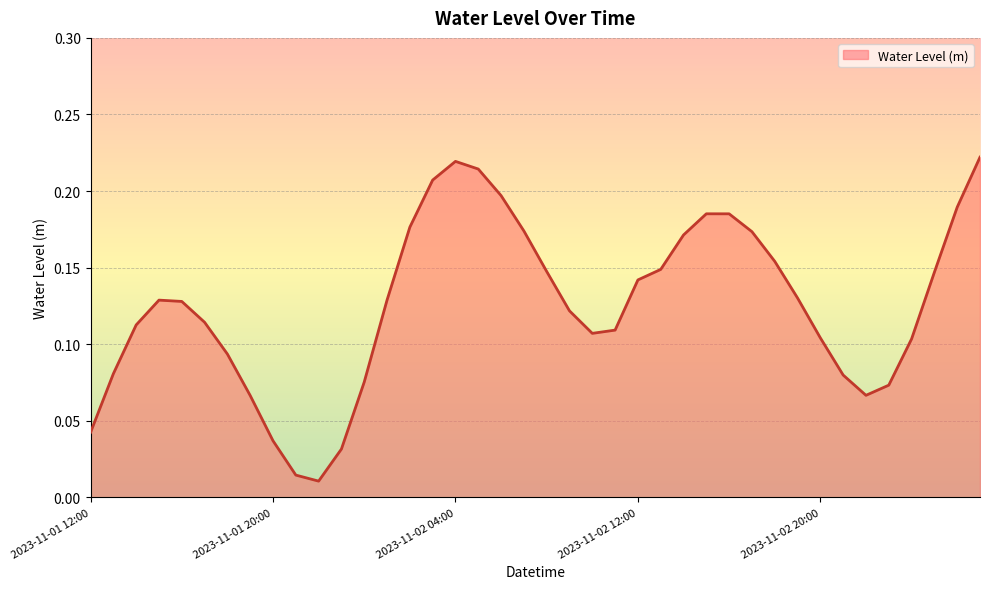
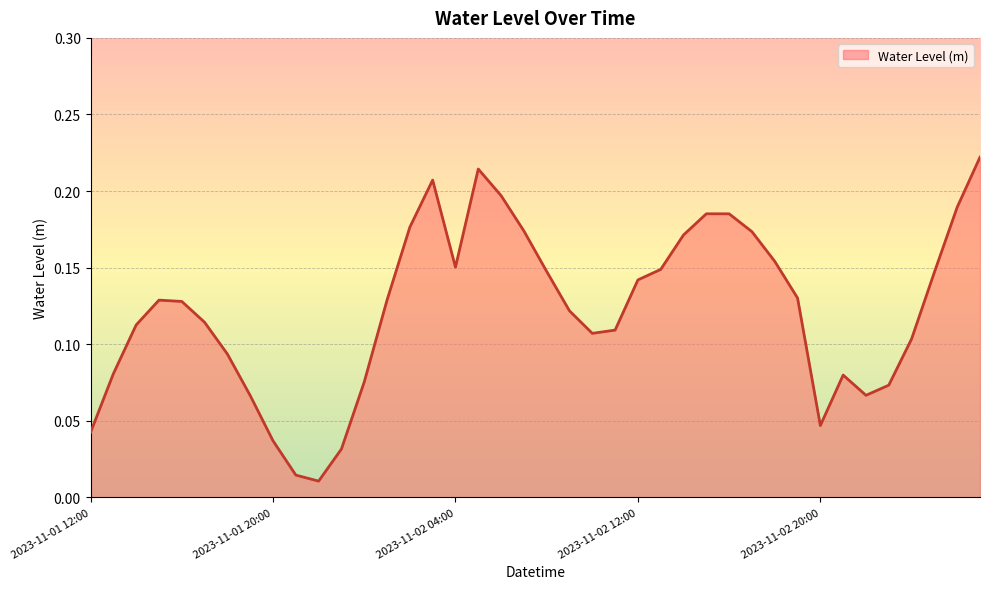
  {
    "2023-11-01 12:00": 0.042,
    "2023-11-01 20:00": 0.037,
-   "2023-11-02 04:00": 0.219,
+   "2023-11-02 04:00": 0.150,
    "2023-11-02 12:00": 0.142,
-   "2023-11-02 20:00": 0.104
+   "2023-11-02 20:00": 0.047
  }
